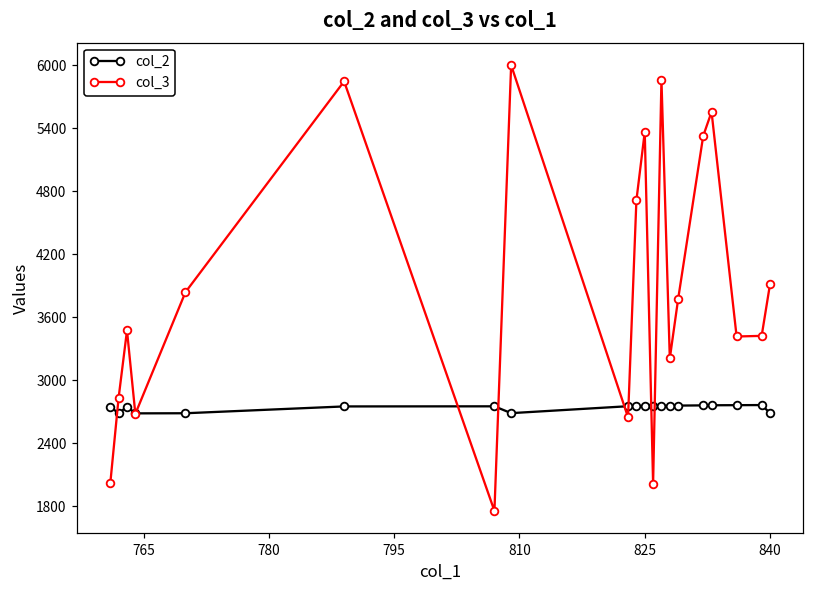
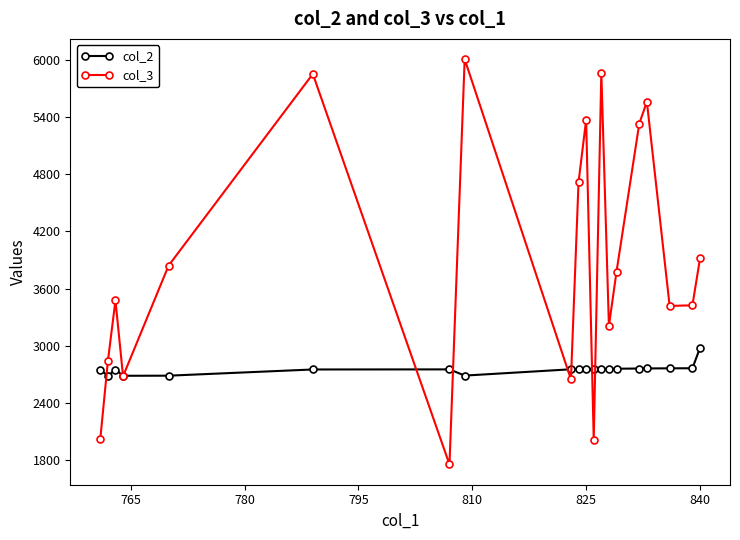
  {
    "col_2": {
      "825": 2800,
-     "840": 2700
+     "840": 3000
    },
    "col_3": {
      "825": 5400,
      "840": 3900
    }
  }
